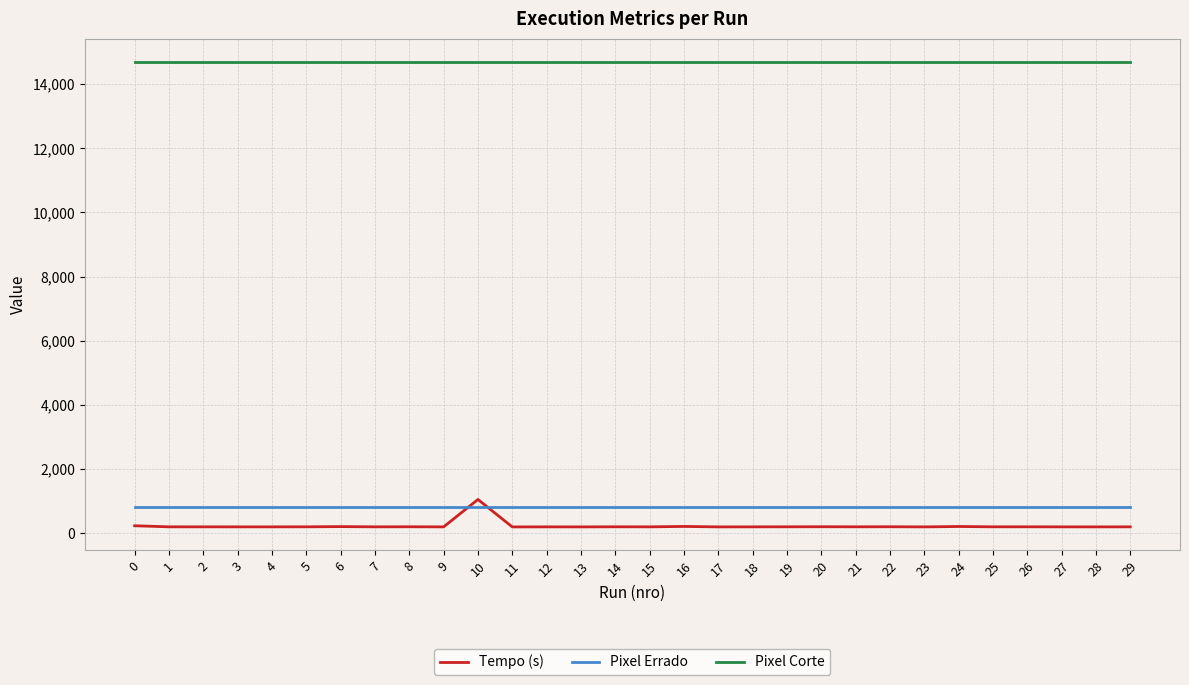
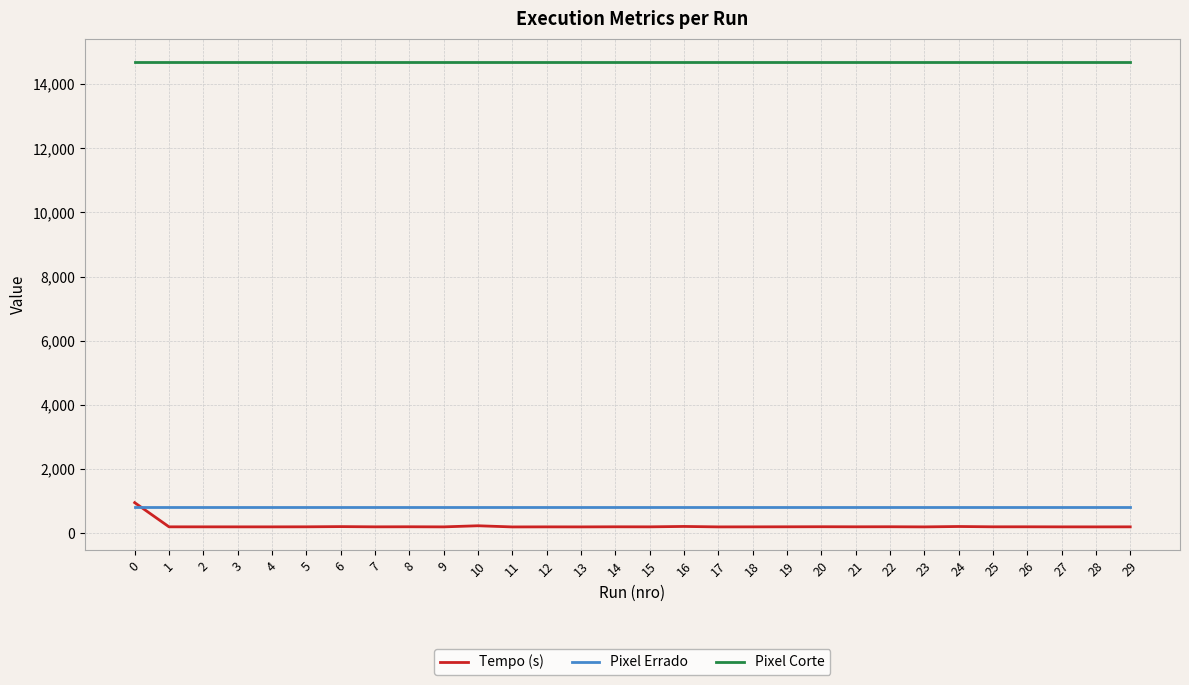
  {
    "Tempo (s)": {
-     "0": "200",
+     "0": "1,000",
      "1": "200",
      "2": "200",
      "3": "200",
      "4": "200",
      "5": "200",
      "6": "200",
      "7": "200",
      "8": "200",
      "9": "200",
-     "10": "1,000",
+     "10": "200",
      "11": "200",
      "12": "200",
      "13": "200",
      "14": "200",
      "15": "200",
      "16": "200",
      "17": "200",
      "18": "200",
      "19": "200",
      "20": "200",
      "21": "200",
      "22": "200",
      "23": "200",
      "24": "200",
      "25": "200",
      "26": "200",
      "27": "200",
      "28": "200",
      "29": "200"
    },
    "Pixel Errado": {
      "0": "800",
      "1": "800",
      "2": "800",
      "3": "800",
      "4": "800",
      "5": "800",
      "6": "800",
      "7": "800",
      "8": "800",
      "9": "800",
      "10": "800",
      "11": "800",
      "12": "800",
      "13": "800",
      "14": "800",
      "15": "800",
      "16": "800",
      "17": "800",
      "18": "800",
      "19": "800",
      "20": "800",
      "21": "800",
      "22": "800",
      "23": "800",
      "24": "800",
      "25": "800",
      "26": "800",
      "27": "800",
      "28": "800",
      "29": "800"
    },
    "Pixel Corte": {
      "0": "14,700",
      "1": "14,700",
      "2": "14,700",
      "3": "14,700",
      "4": "14,700",
      "5": "14,700",
      "6": "14,700",
      "7": "14,700",
      "8": "14,700",
      "9": "14,700",
      "10": "14,700",
      "11": "14,700",
      "12": "14,700",
      "13": "14,700",
      "14": "14,700",
      "15": "14,700",
      "16": "14,700",
      "17": "14,700",
      "18": "14,700",
      "19": "14,700",
      "20": "14,700",
      "21": "14,700",
      "22": "14,700",
      "23": "14,700",
      "24": "14,700",
      "25": "14,700",
      "26": "14,700",
      "27": "14,700",
      "28": "14,700",
      "29": "14,700"
    }
  }
